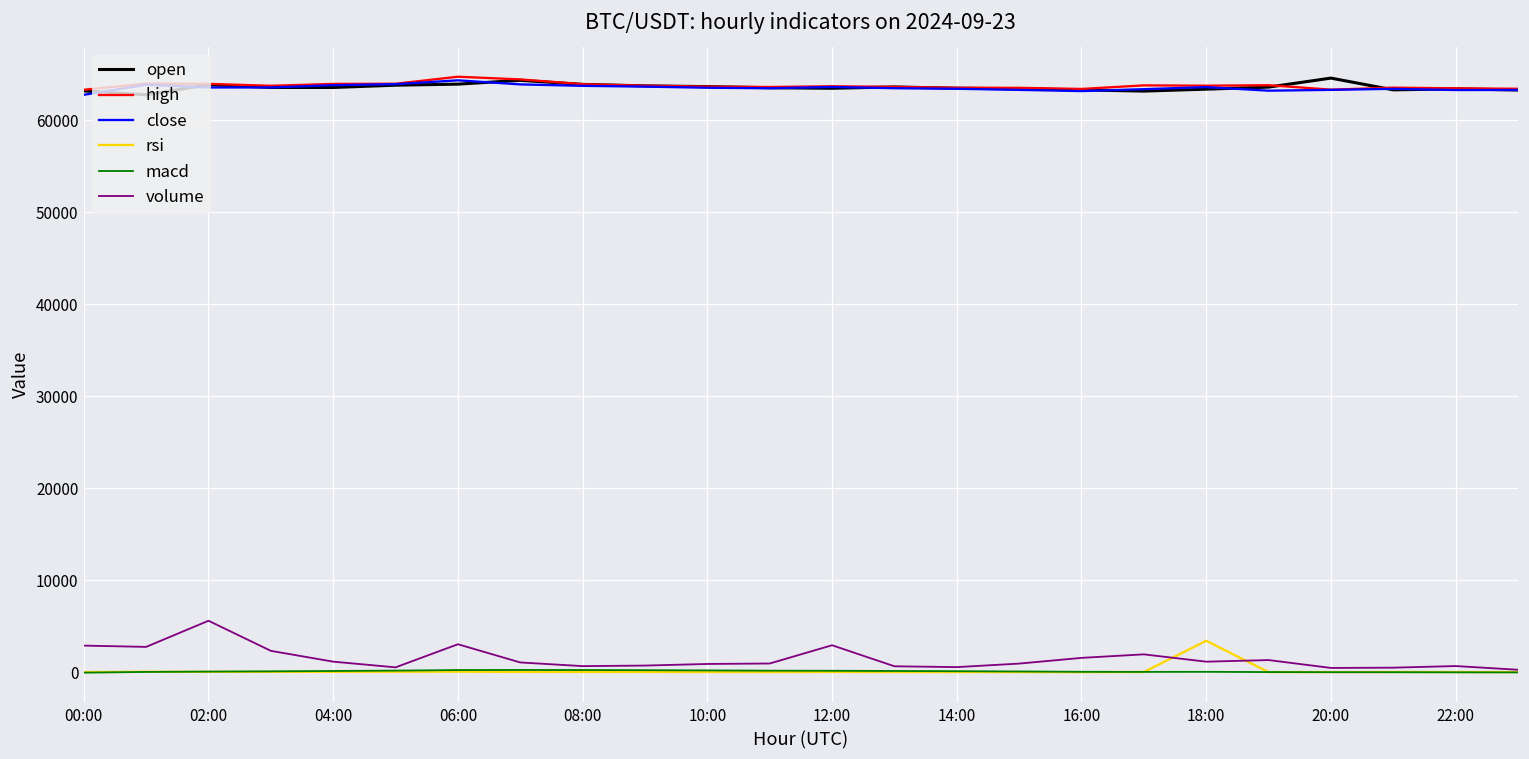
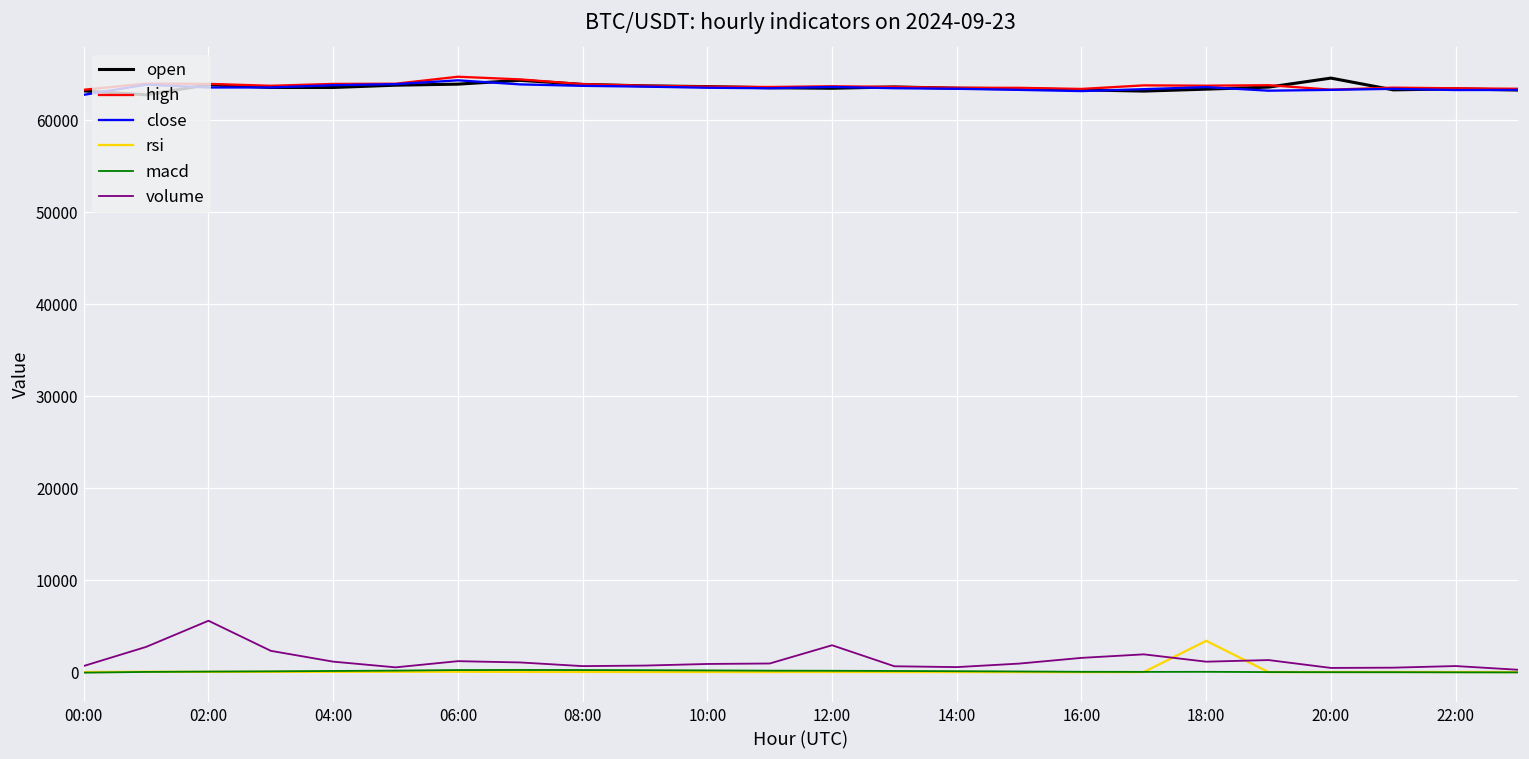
  {
    "open": {
      "06:00": 64000,
      "20:00": 65000
    },
    "high": {
      "06:00": 65000
    },
    "close": {
      "00:00": 63000,
      "06:00": 64000
    },
    "rsi": {
      "18:00": 3000
    },
    "macd": {
      "18:00": 0
    },
    "volume": {
-     "00:00": 3000,
+     "00:00": 1000,
      "02:00": 6000,
      "04:00": 1000,
-     "06:00": 3000,
+     "06:00": 1000,
      "08:00": 1000,
      "10:00": 1000,
      "12:00": 3000,
      "14:00": 1000,
      "16:00": 2000,
      "18:00": 1000,
      "20:00": 0,
      "22:00": 1000
    }
  }
